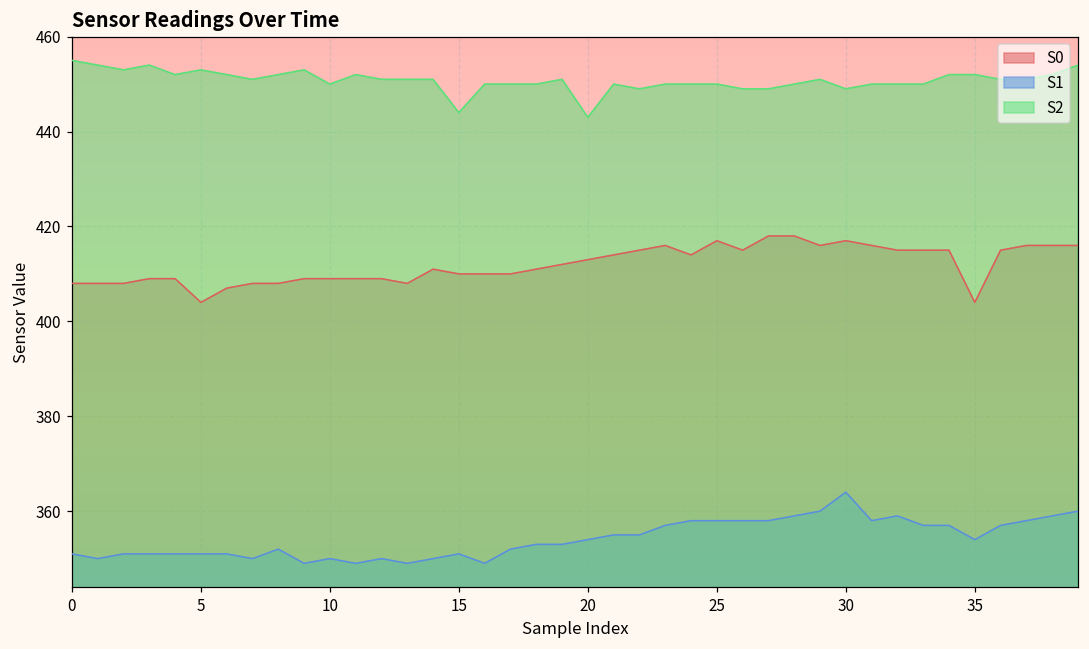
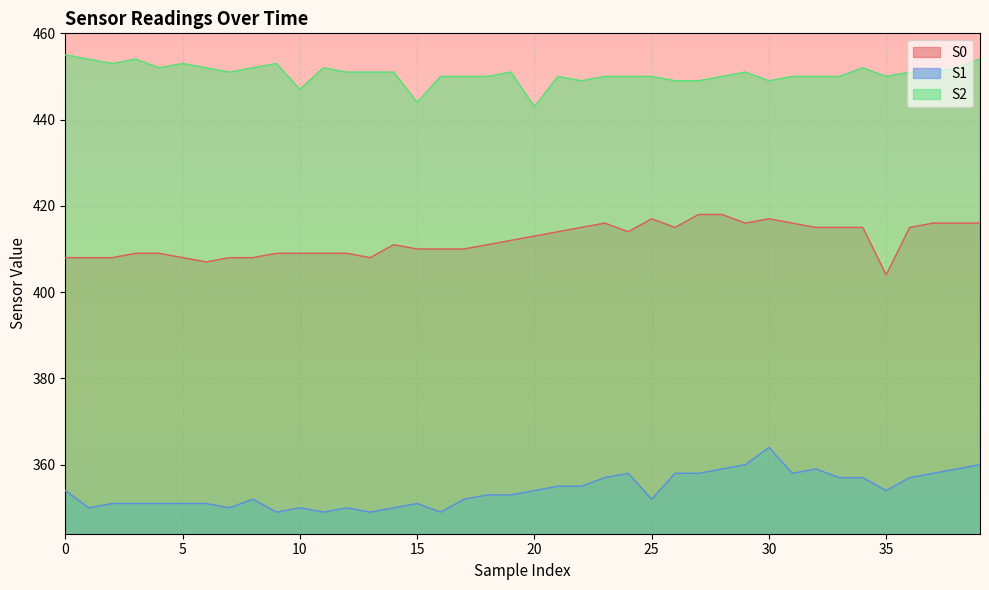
  {
    "S0": {
      "0": 408,
-     "5": 404,
+     "5": 408,
      "10": 409,
      "15": 410,
      "20": 413,
      "25": 417,
      "30": 417,
      "35": 404
    },
    "S1": {
-     "0": 351,
+     "0": 354,
      "5": 351,
      "10": 350,
      "15": 351,
      "20": 354,
-     "25": 358,
+     "25": 352,
      "30": 364,
      "35": 354
    },
    "S2": {
      "0": 455,
      "5": 453,
-     "10": 450,
+     "10": 447,
      "15": 444,
      "20": 443,
      "25": 450,
      "30": 449,
-     "35": 452
+     "35": 450
    }
  }
